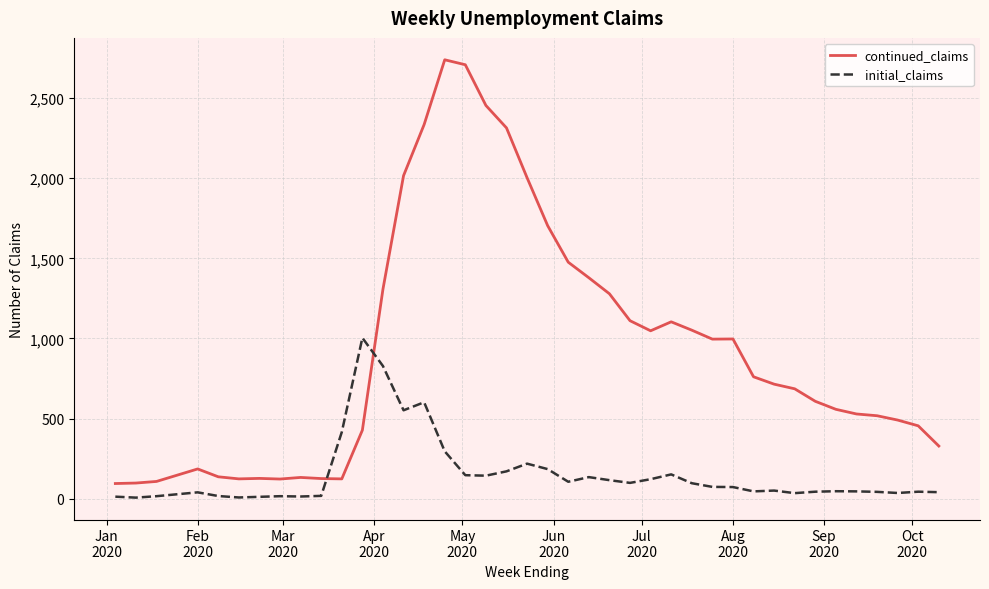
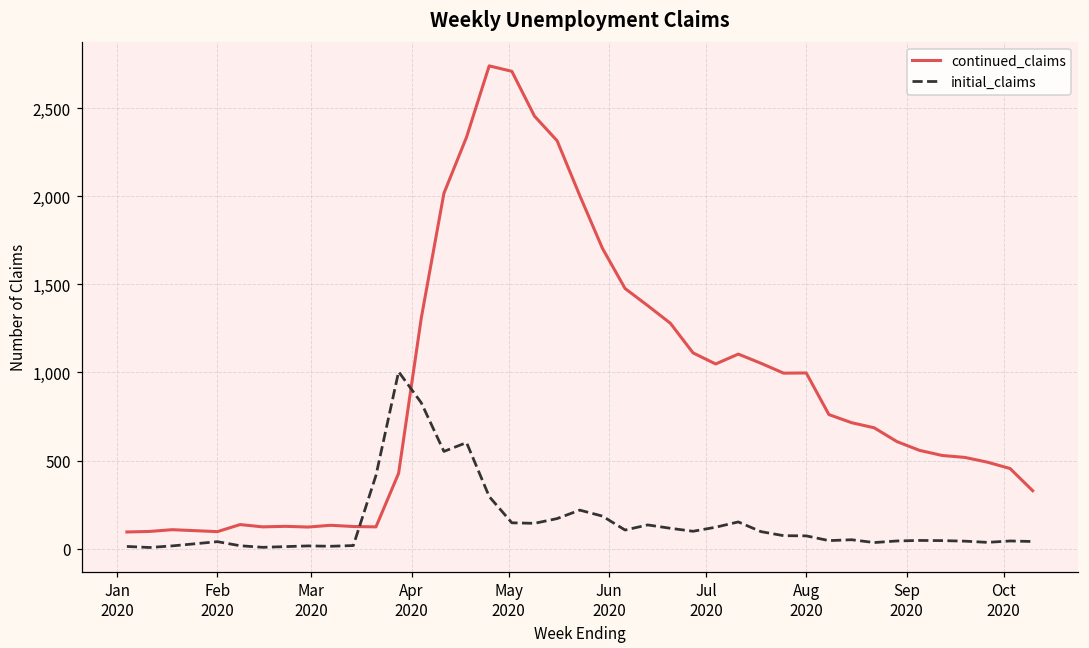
  {
    "continued_claims": {
-     "Feb 2020": "190",
+     "Feb 2020": "100",
      "Aug 2020": "1,000"
    },
    "initial_claims": {
      "Feb 2020": "40",
      "Aug 2020": "70"
    }
  }
